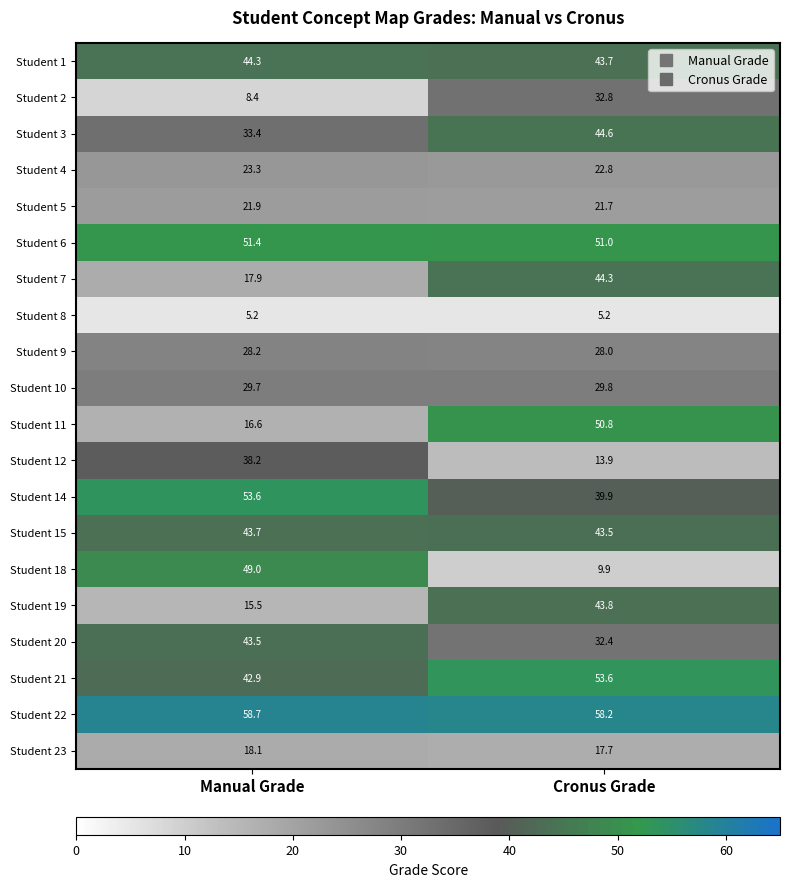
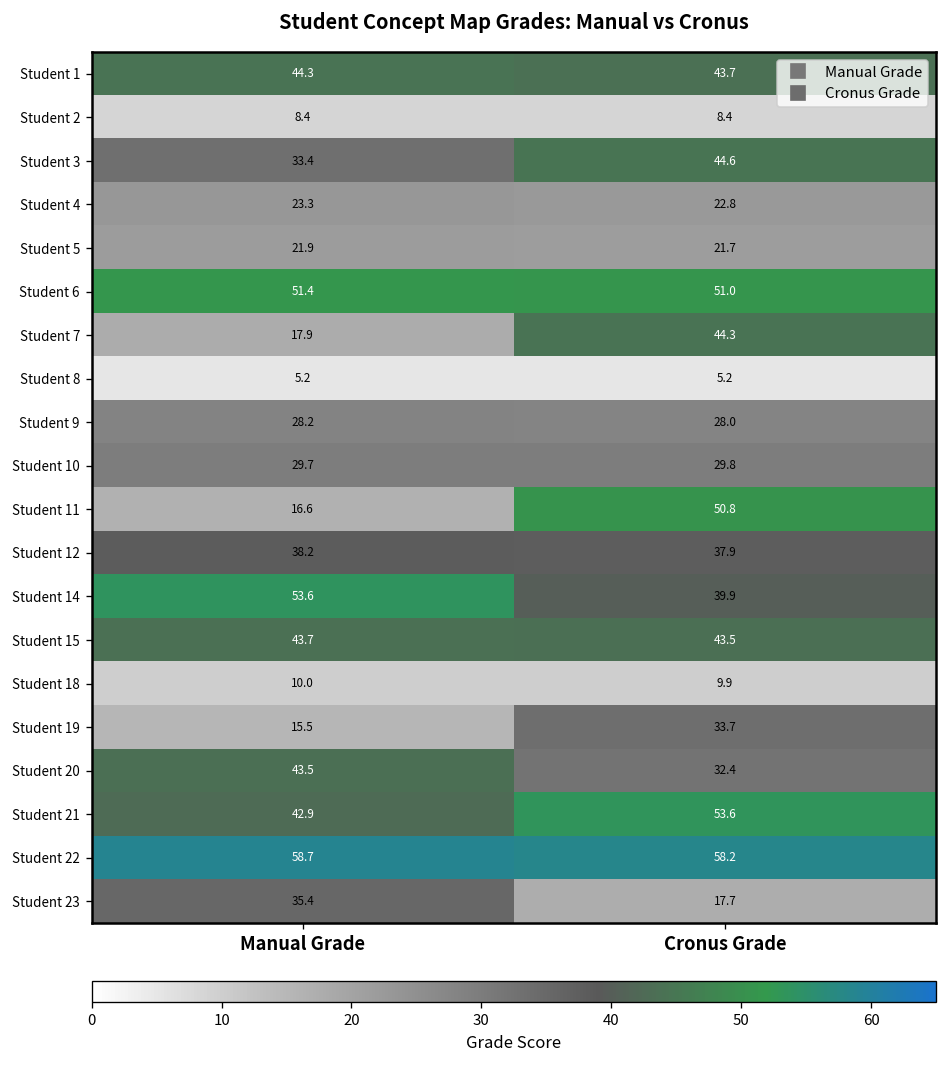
  {
    "Student 1": {
      "Manual Grade": 44.3,
      "Cronus Grade": 43.7
    },
    "Student 2": {
      "Manual Grade": 8.4,
-     "Cronus Grade": 32.8
+     "Cronus Grade": 8.4
    },
    "Student 3": {
      "Manual Grade": 33.4,
      "Cronus Grade": 44.6
    },
    "Student 4": {
      "Manual Grade": 23.3,
      "Cronus Grade": 22.8
    },
    "Student 5": {
      "Manual Grade": 21.9,
      "Cronus Grade": 21.7
    },
    "Student 6": {
      "Manual Grade": 51.4,
      "Cronus Grade": 51.0
    },
    "Student 7": {
      "Manual Grade": 17.9,
      "Cronus Grade": 44.3
    },
    "Student 8": {
      "Manual Grade": 5.2,
      "Cronus Grade": 5.2
    },
    "Student 9": {
      "Manual Grade": 28.2,
      "Cronus Grade": 28.0
    },
    "Student 10": {
      "Manual Grade": 29.7,
      "Cronus Grade": 29.8
    },
    "Student 11": {
      "Manual Grade": 16.6,
      "Cronus Grade": 50.8
    },
    "Student 12": {
      "Manual Grade": 38.2,
-     "Cronus Grade": 13.9
+     "Cronus Grade": 37.9
    },
    "Student 14": {
      "Manual Grade": 53.6,
      "Cronus Grade": 39.9
    },
    "Student 15": {
      "Manual Grade": 43.7,
      "Cronus Grade": 43.5
    },
    "Student 18": {
-     "Manual Grade": 49.0,
+     "Manual Grade": 10.0,
      "Cronus Grade": 9.9
    },
    "Student 19": {
      "Manual Grade": 15.5,
-     "Cronus Grade": 43.8
+     "Cronus Grade": 33.7
    },
    "Student 20": {
      "Manual Grade": 43.5,
      "Cronus Grade": 32.4
    },
    "Student 21": {
      "Manual Grade": 42.9,
      "Cronus Grade": 53.6
    },
    "Student 22": {
      "Manual Grade": 58.7,
      "Cronus Grade": 58.2
    },
    "Student 23": {
-     "Manual Grade": 18.1,
+     "Manual Grade": 35.4,
      "Cronus Grade": 17.7
    }
  }
